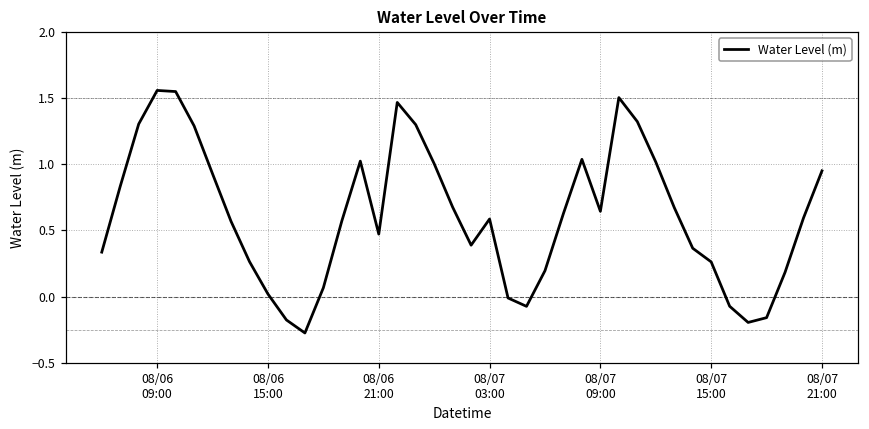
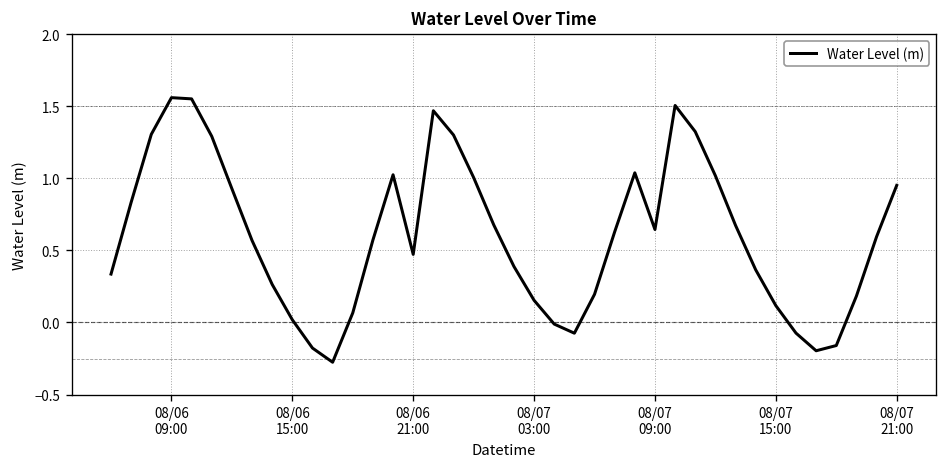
  {
    "08/06 09:00": 1.56,
    "08/06 15:00": 0.02,
    "08/06 21:00": 0.47,
-   "08/07 03:00": 0.59,
+   "08/07 03:00": 0.15,
    "08/07 09:00": 0.64,
-   "08/07 15:00": 0.26,
+   "08/07 15:00": 0.12,
    "08/07 21:00": 0.95
  }
